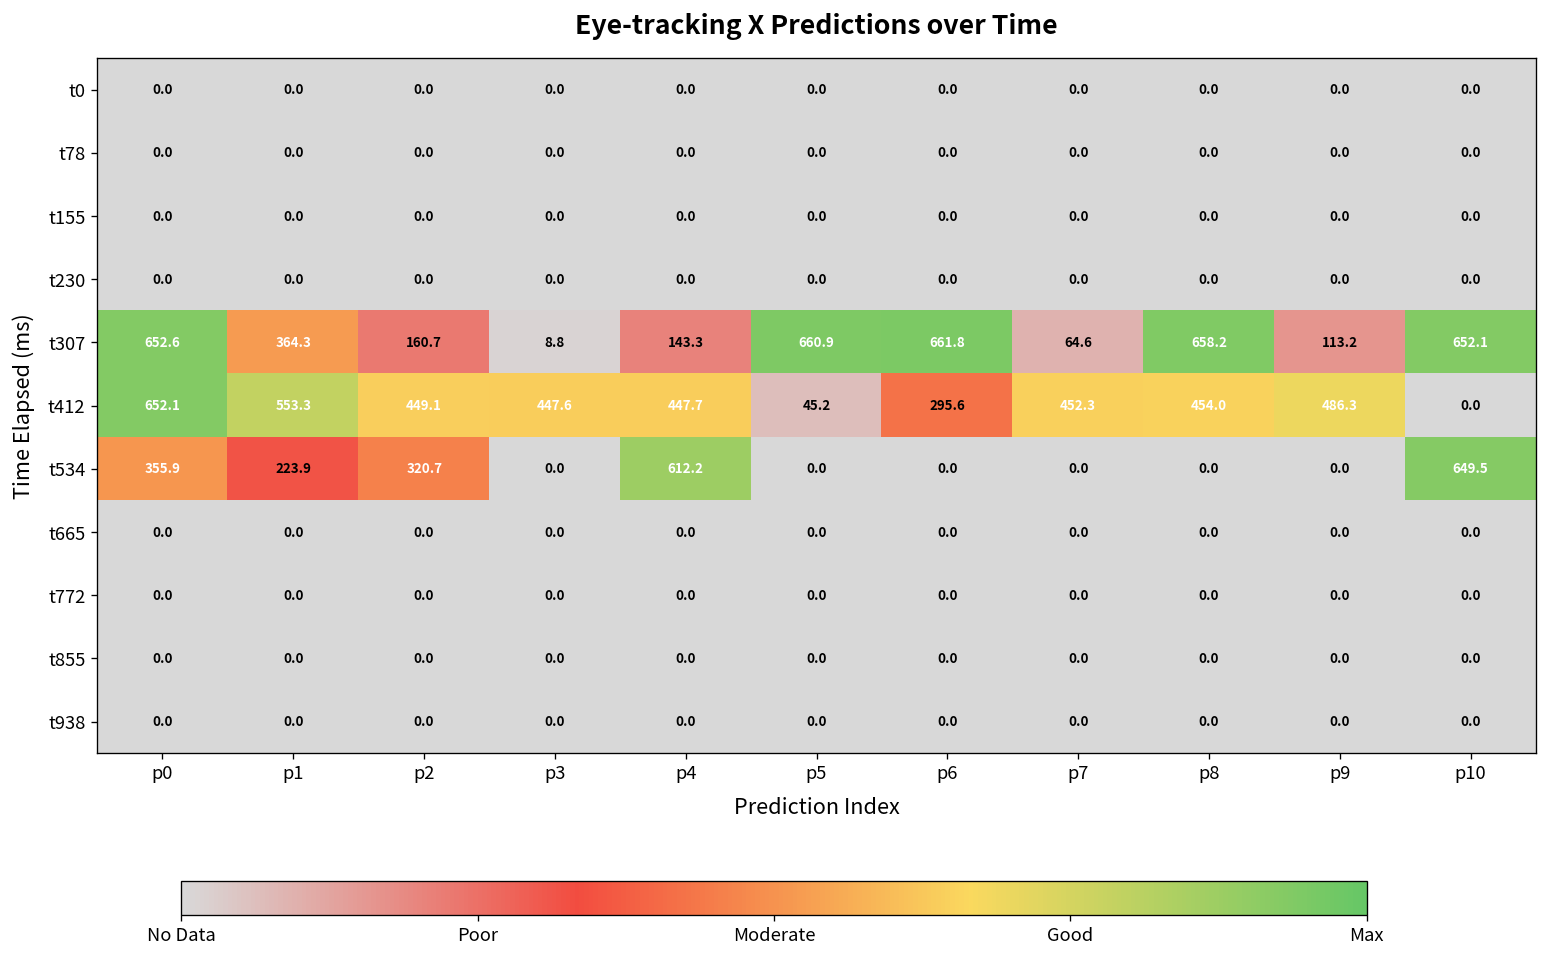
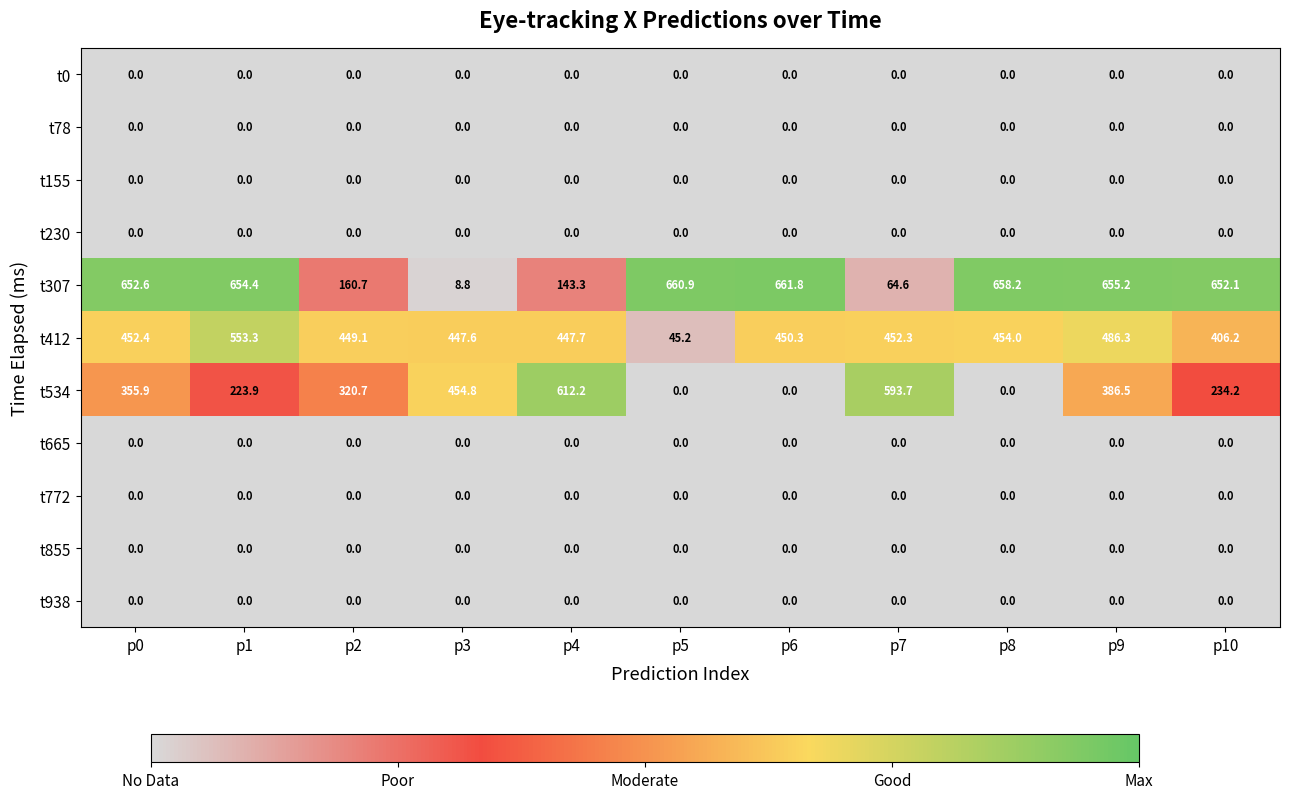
  {
    "t0": {
      "p0": 0.0,
      "p1": 0.0,
      "p2": 0.0,
      "p3": 0.0,
      "p4": 0.0,
      "p5": 0.0,
      "p6": 0.0,
      "p7": 0.0,
      "p8": 0.0,
      "p9": 0.0,
      "p10": 0.0
    },
    "t78": {
      "p0": 0.0,
      "p1": 0.0,
      "p2": 0.0,
      "p3": 0.0,
      "p4": 0.0,
      "p5": 0.0,
      "p6": 0.0,
      "p7": 0.0,
      "p8": 0.0,
      "p9": 0.0,
      "p10": 0.0
    },
    "t155": {
      "p0": 0.0,
      "p1": 0.0,
      "p2": 0.0,
      "p3": 0.0,
      "p4": 0.0,
      "p5": 0.0,
      "p6": 0.0,
      "p7": 0.0,
      "p8": 0.0,
      "p9": 0.0,
      "p10": 0.0
    },
    "t230": {
      "p0": 0.0,
      "p1": 0.0,
      "p2": 0.0,
      "p3": 0.0,
      "p4": 0.0,
      "p5": 0.0,
      "p6": 0.0,
      "p7": 0.0,
      "p8": 0.0,
      "p9": 0.0,
      "p10": 0.0
    },
    "t307": {
      "p0": 652.6,
-     "p1": 364.3,
+     "p1": 654.4,
      "p2": 160.7,
      "p3": 8.8,
      "p4": 143.3,
      "p5": 660.9,
      "p6": 661.8,
      "p7": 64.6,
      "p8": 658.2,
-     "p9": 113.2,
+     "p9": 655.2,
      "p10": 652.1
    },
    "t412": {
-     "p0": 652.1,
+     "p0": 452.4,
      "p1": 553.3,
      "p2": 449.1,
      "p3": 447.6,
      "p4": 447.7,
      "p5": 45.2,
-     "p6": 295.6,
+     "p6": 450.3,
      "p7": 452.3,
      "p8": 454.0,
      "p9": 486.3,
-     "p10": 0.0
+     "p10": 406.2
    },
    "t534": {
      "p0": 355.9,
      "p1": 223.9,
      "p2": 320.7,
-     "p3": 0.0,
+     "p3": 454.8,
      "p4": 612.2,
      "p5": 0.0,
      "p6": 0.0,
-     "p7": 0.0,
+     "p7": 593.7,
      "p8": 0.0,
-     "p9": 0.0,
-     "p10": 649.5
+     "p9": 386.5,
+     "p10": 234.2
    },
    "t665": {
      "p0": 0.0,
      "p1": 0.0,
      "p2": 0.0,
      "p3": 0.0,
      "p4": 0.0,
      "p5": 0.0,
      "p6": 0.0,
      "p7": 0.0,
      "p8": 0.0,
      "p9": 0.0,
      "p10": 0.0
    },
    "t772": {
      "p0": 0.0,
      "p1": 0.0,
      "p2": 0.0,
      "p3": 0.0,
      "p4": 0.0,
      "p5": 0.0,
      "p6": 0.0,
      "p7": 0.0,
      "p8": 0.0,
      "p9": 0.0,
      "p10": 0.0
    },
    "t855": {
      "p0": 0.0,
      "p1": 0.0,
      "p2": 0.0,
      "p3": 0.0,
      "p4": 0.0,
      "p5": 0.0,
      "p6": 0.0,
      "p7": 0.0,
      "p8": 0.0,
      "p9": 0.0,
      "p10": 0.0
    },
    "t938": {
      "p0": 0.0,
      "p1": 0.0,
      "p2": 0.0,
      "p3": 0.0,
      "p4": 0.0,
      "p5": 0.0,
      "p6": 0.0,
      "p7": 0.0,
      "p8": 0.0,
      "p9": 0.0,
      "p10": 0.0
    }
  }
